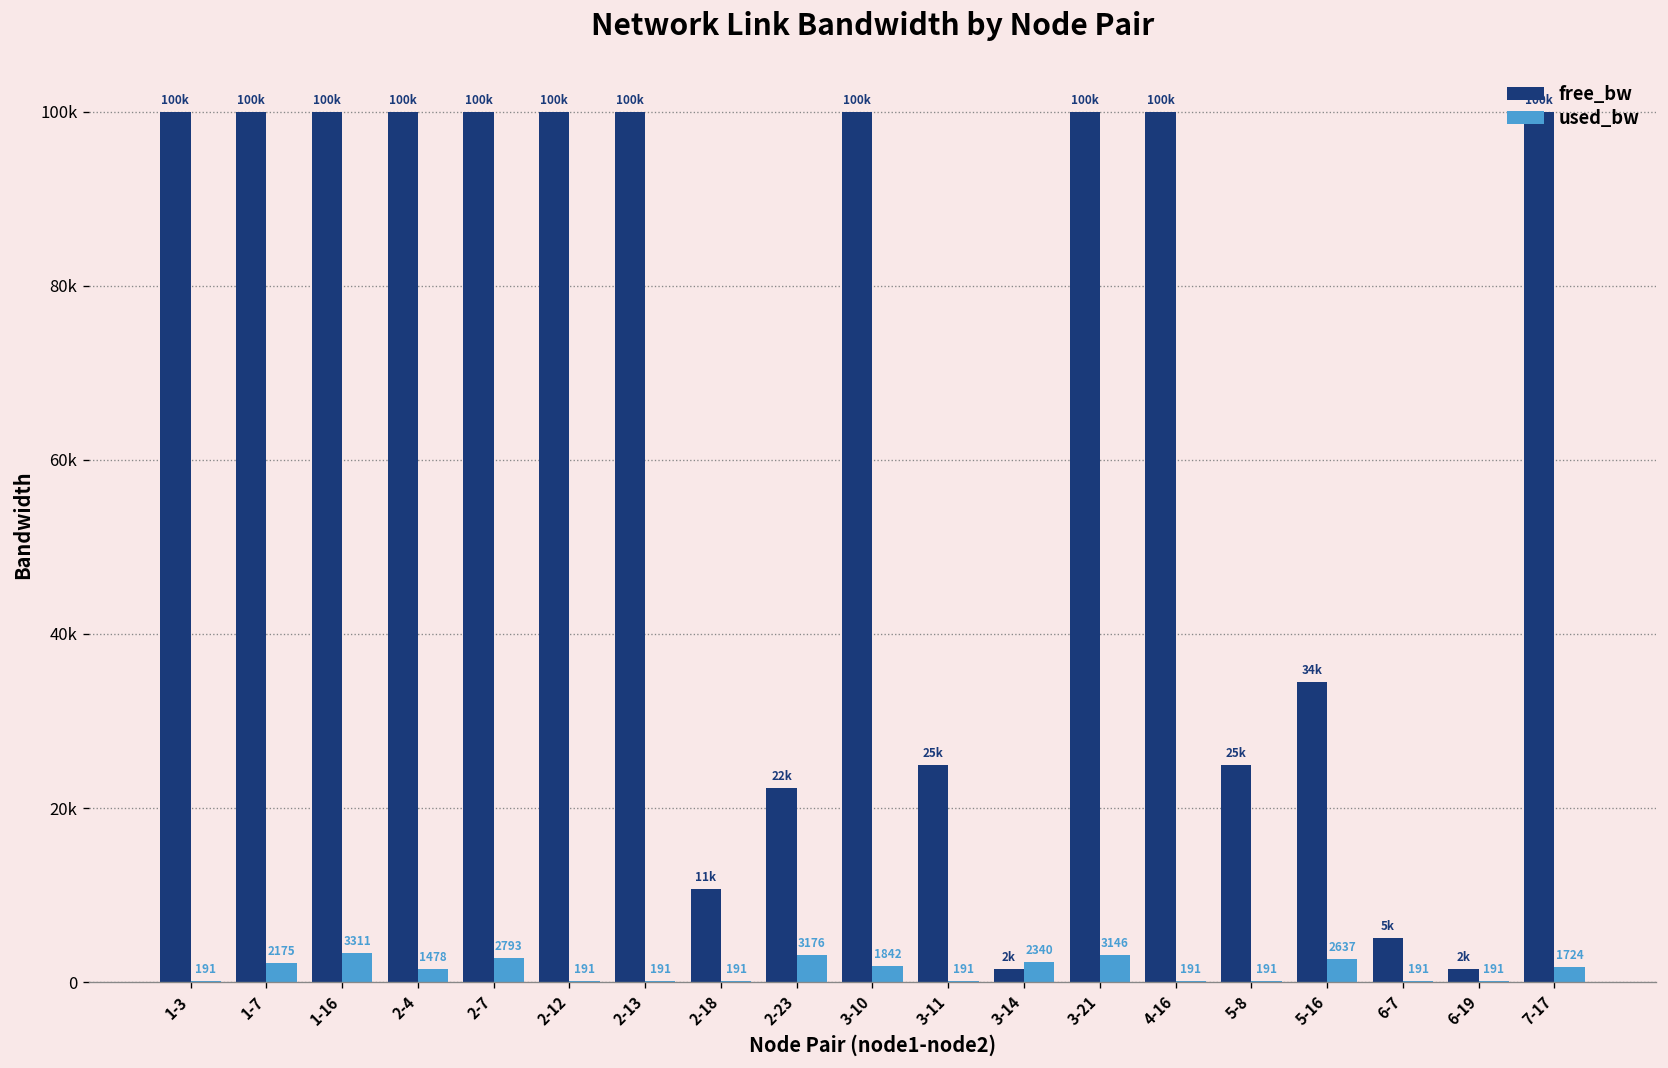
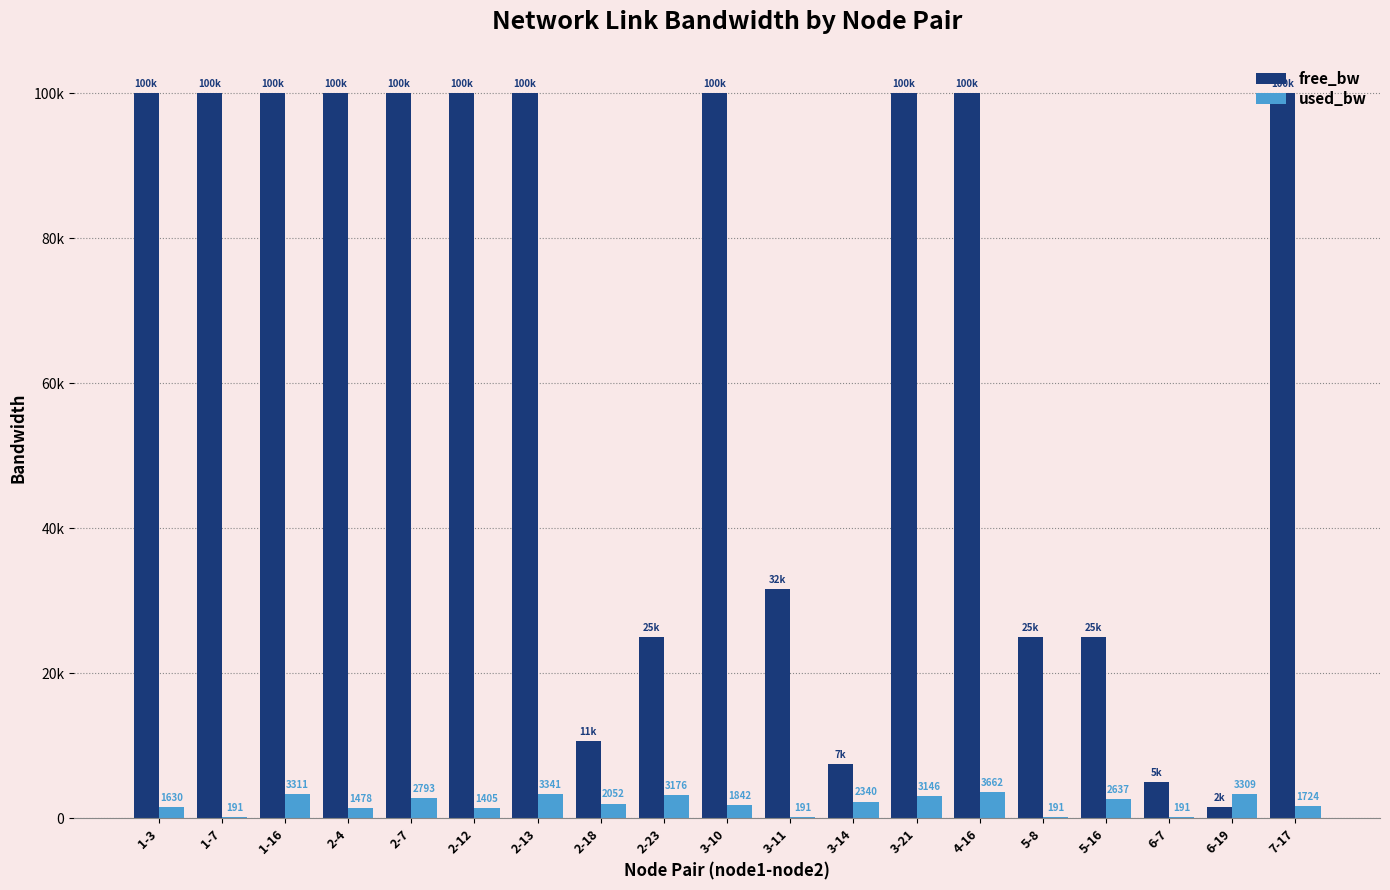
  {
    "free_bw": {
      "1-3": "100k",
      "1-7": "100k",
      "1-16": "100k",
      "2-4": "100k",
      "2-7": "100k",
      "2-12": "100k",
      "2-13": "100k",
      "2-18": "11k",
-     "2-23": "22k",
+     "2-23": "25k",
      "3-10": "100k",
-     "3-11": "25k",
-     "3-14": "2k",
+     "3-11": "32k",
+     "3-14": "7k",
      "3-21": "100k",
      "4-16": "100k",
      "5-8": "25k",
-     "5-16": "34k",
+     "5-16": "25k",
      "6-7": "5k",
      "6-19": "2k",
      "7-17": "100k"
    },
    "used_bw": {
-     "1-3": "191",
-     "1-7": "2175",
+     "1-3": "1630",
+     "1-7": "191",
      "1-16": "3311",
      "2-4": "1478",
      "2-7": "2793",
-     "2-12": "191",
-     "2-13": "191",
-     "2-18": "191",
+     "2-12": "1405",
+     "2-13": "3341",
+     "2-18": "2052",
      "2-23": "3176",
      "3-10": "1842",
      "3-11": "191",
      "3-14": "2340",
      "3-21": "3146",
-     "4-16": "191",
+     "4-16": "3662",
      "5-8": "191",
      "5-16": "2637",
      "6-7": "191",
-     "6-19": "191",
+     "6-19": "3309",
      "7-17": "1724"
    }
  }
